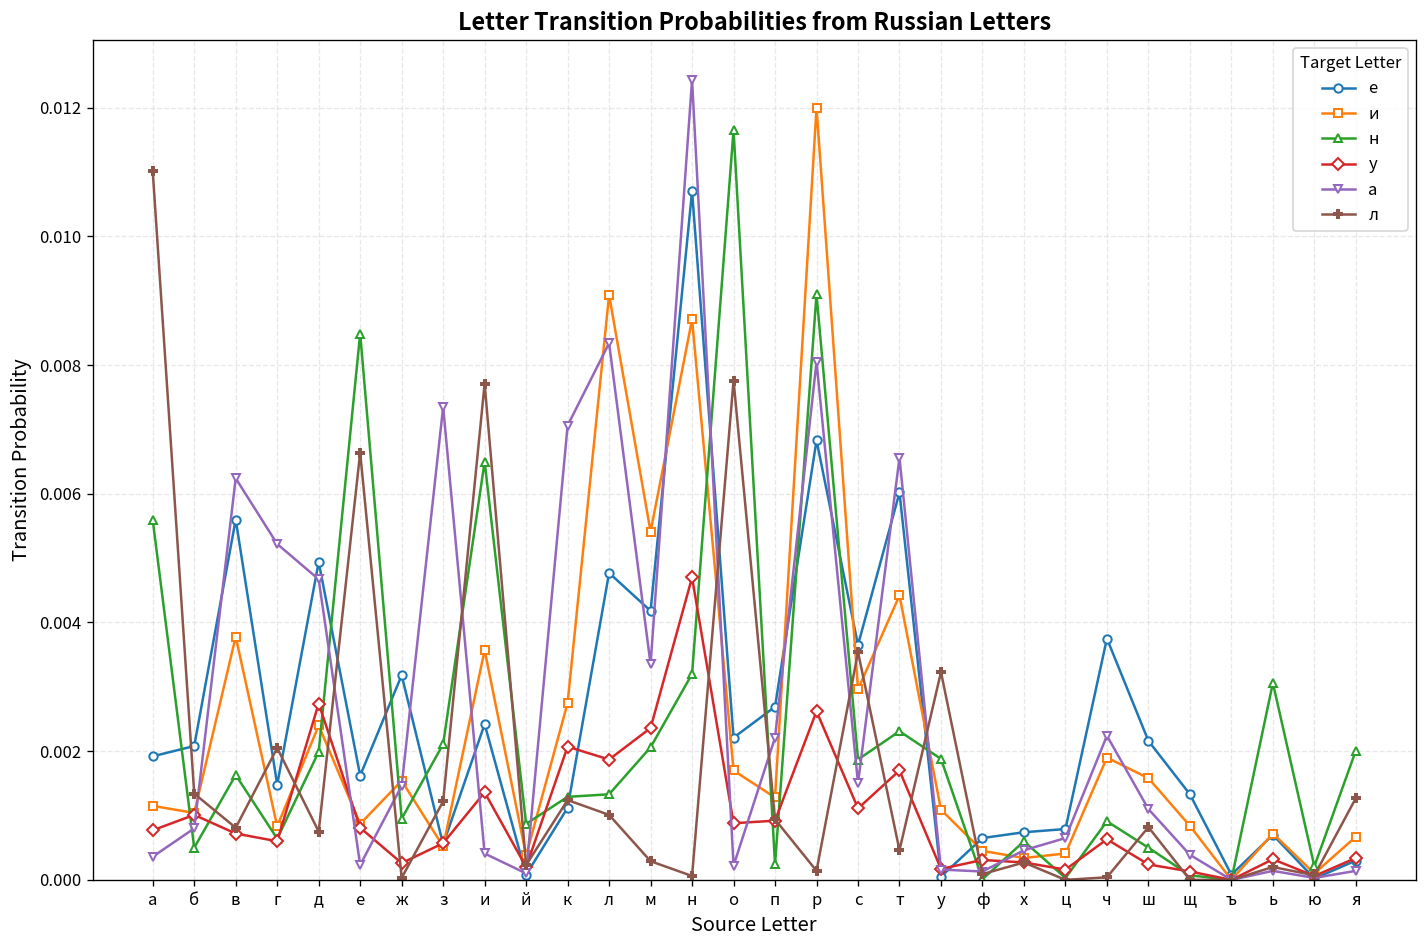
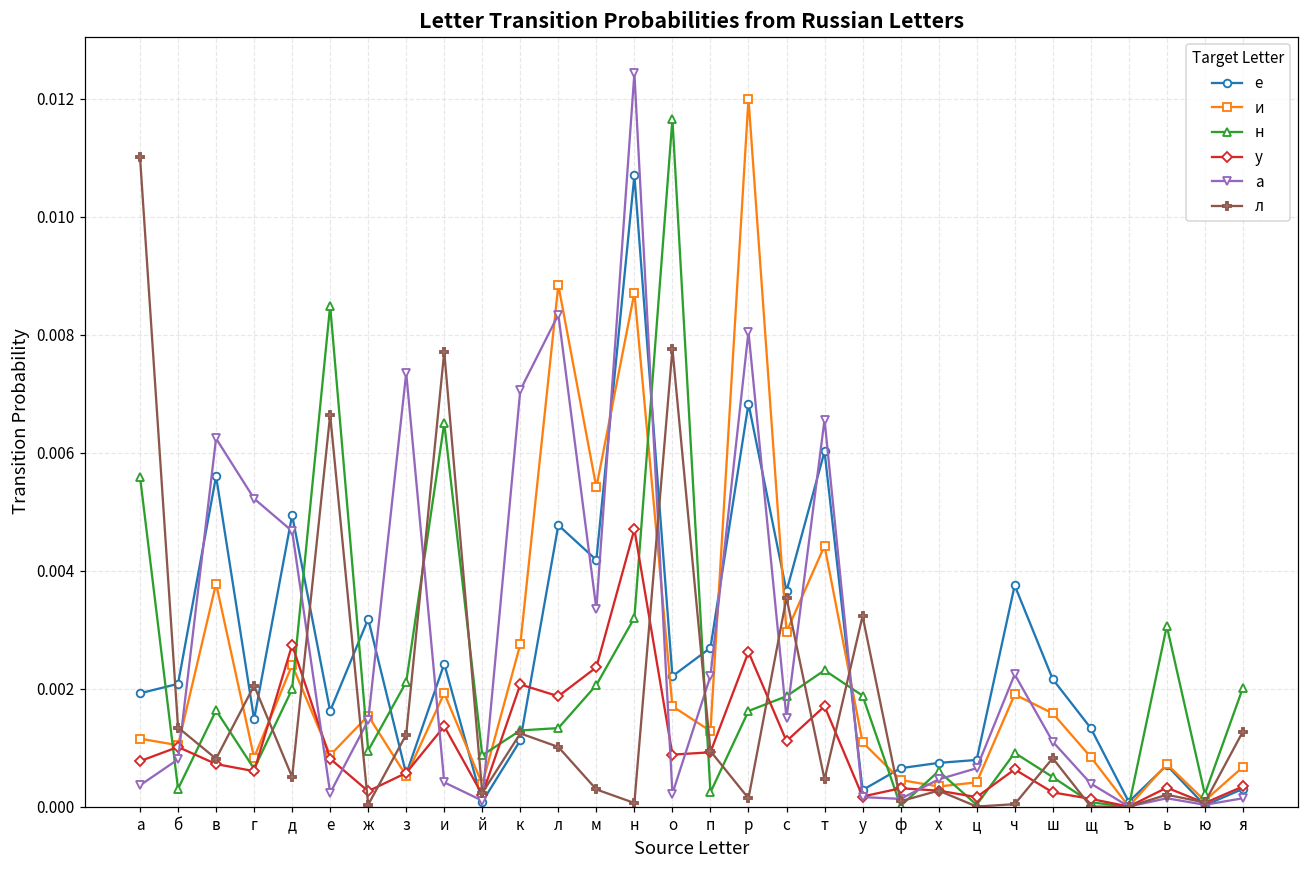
  {
    "е": {
      "а": 0.0019,
      "б": 0.0021,
      "в": 0.0056,
      "г": 0.0015,
      "д": 0.0049,
      "е": 0.0016,
      "ж": 0.0032,
      "и": 0.0024,
      "к": 0.0011,
      "л": 0.0048,
      "м": 0.0042,
      "н": 0.0107,
      "о": 0.0022,
      "п": 0.0027,
      "р": 0.0068,
      "с": 0.0037,
      "т": 0.0060,
-     "у": 0.0001,
+     "у": 0.0003,
      "ф": 0.0007,
      "х": 0.0007,
      "ц": 0.0008,
      "ч": 0.0038,
      "ш": 0.0022,
      "щ": 0.0013,
      "ъ": 0.0001
    },
    "и": {
      "а": 0.0012,
      "в": 0.0038,
      "г": 0.0008,
      "д": 0.0024,
      "е": 0.0009,
      "ж": 0.0015,
-     "и": 0.0036,
+     "и": 0.0019,
      "й": 0.0004,
      "к": 0.0028,
-     "л": 0.0091,
+     "л": 0.0088,
      "м": 0.0054,
      "н": 0.0087,
      "о": 0.0017,
      "п": 0.0013,
      "р": 0.0120,
      "с": 0.0030,
      "т": 0.0044,
      "у": 0.0011,
      "ф": 0.0005,
      "х": 0.0003,
      "ц": 0.0004,
      "ч": 0.0019,
      "ш": 0.0016,
      "щ": 0.0008,
      "я": 0.0007
    },
    "н": {
      "а": 0.0056,
-     "б": 0.0005,
+     "б": 0.0003,
      "в": 0.0016,
      "д": 0.0020,
      "е": 0.0085,
      "ж": 0.0010,
      "з": 0.0021,
      "и": 0.0065,
      "й": 0.0009,
      "к": 0.0013,
      "л": 0.0013,
      "м": 0.0021,
      "н": 0.0032,
      "о": 0.0117,
      "п": 0.0002,
-     "р": 0.0091,
+     "р": 0.0016,
      "с": 0.0019,
      "т": 0.0023,
      "у": 0.0019,
      "ф": 0.0000,
      "х": 0.0006,
      "ч": 0.0009,
      "ш": 0.0005,
      "щ": 0.0001,
      "ь": 0.0031,
      "ю": 0.0002,
      "я": 0.0020
    },
    "у": {
      "а": 0.0008,
      "в": 0.0007,
      "д": 0.0027,
      "е": 0.0008,
      "ж": 0.0003,
      "и": 0.0014,
      "к": 0.0021,
      "л": 0.0019,
      "м": 0.0024,
      "н": 0.0047,
      "о": 0.0009,
      "р": 0.0026,
      "с": 0.0011,
      "т": 0.0017,
      "ф": 0.0003,
      "ц": 0.0002,
      "ч": 0.0006,
      "ш": 0.0002,
      "щ": 0.0001,
      "ь": 0.0003
    },
    "а": {
      "а": 0.0004,
      "б": 0.0008,
      "в": 0.0062,
      "г": 0.0052,
      "д": 0.0047,
      "е": 0.0002,
      "ж": 0.0015,
      "з": 0.0074,
      "и": 0.0004,
      "к": 0.0071,
      "л": 0.0083,
      "м": 0.0034,
      "н": 0.0124,
      "о": 0.0002,
      "п": 0.0022,
      "р": 0.0081,
      "с": 0.0015,
      "т": 0.0066,
      "х": 0.0005,
      "ц": 0.0007,
      "ч": 0.0022,
      "ш": 0.0011,
      "щ": 0.0004,
      "ь": 0.0001,
      "я": 0.0001
    },
    "л": {
      "а": 0.0110,
      "б": 0.0013,
      "в": 0.0008,
      "г": 0.0021,
-     "д": 0.0008,
+     "д": 0.0005,
      "е": 0.0066,
      "ж": 0.0000,
      "з": 0.0012,
      "и": 0.0077,
      "к": 0.0012,
      "л": 0.0010,
      "м": 0.0003,
      "н": 0.0001,
      "о": 0.0078,
      "р": 0.0001,
      "с": 0.0035,
      "т": 0.0005,
      "у": 0.0032,
      "ч": 0.0000,
      "ш": 0.0008,
      "щ": 0.0000,
      "ь": 0.0002,
      "я": 0.0013
    }
  }
